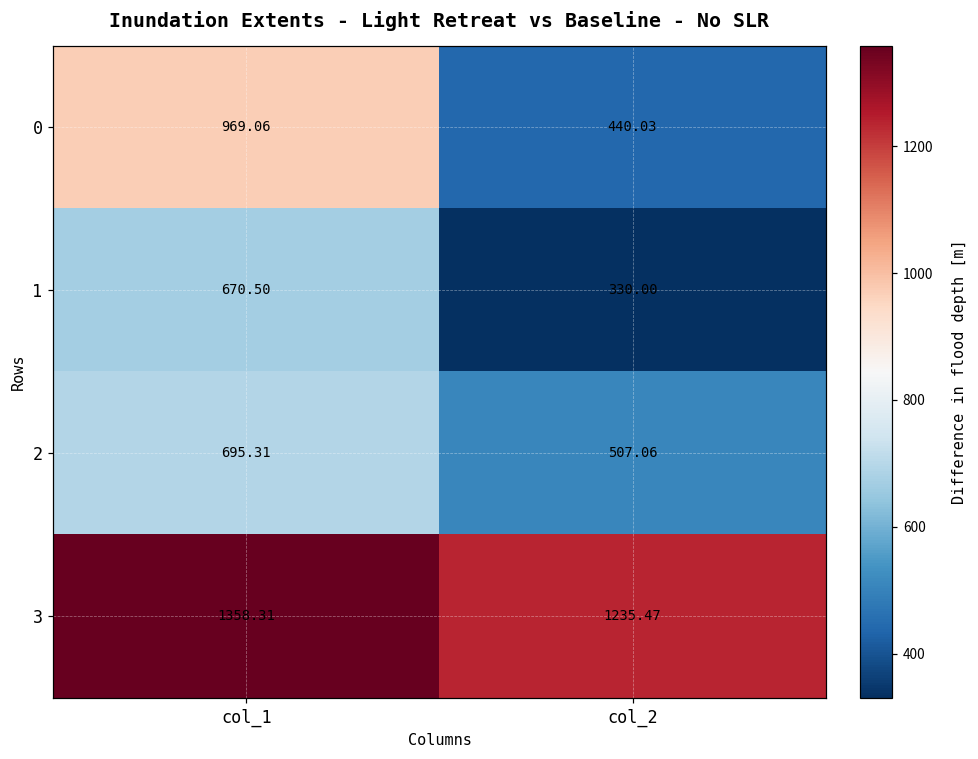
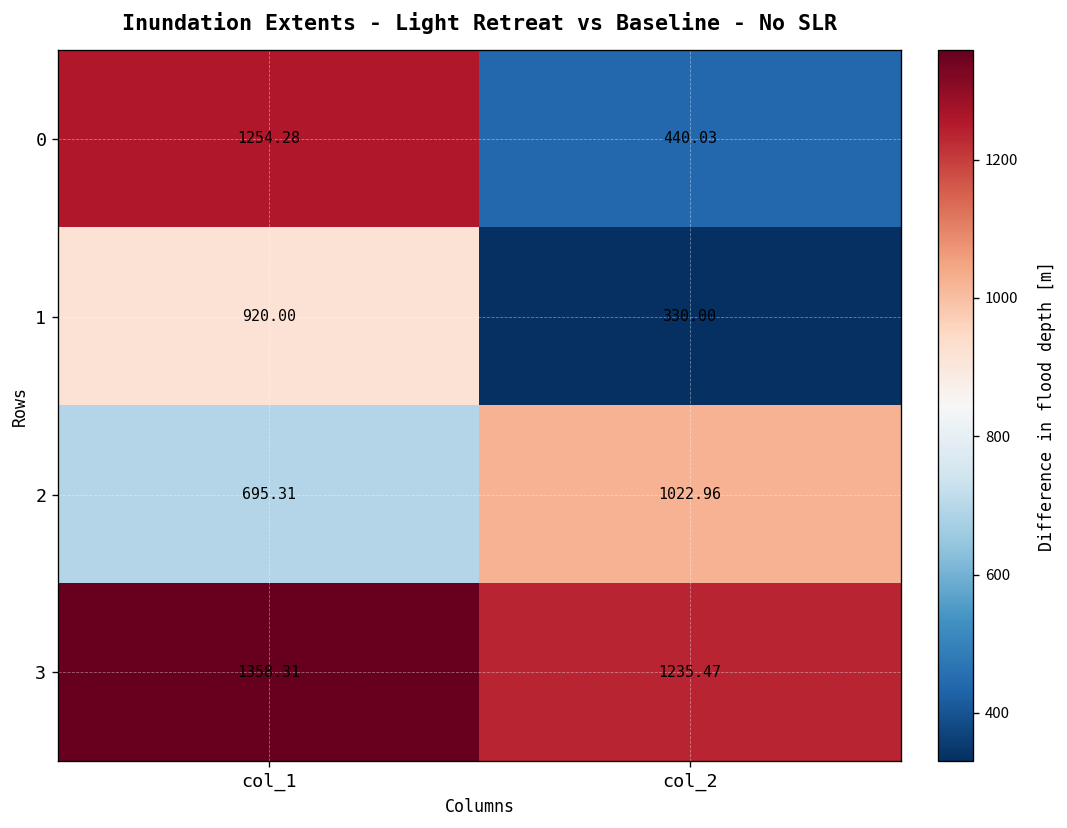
  {
    "0": {
-     "col_1": 969.06,
+     "col_1": 1254.28,
      "col_2": 440.03
    },
    "1": {
-     "col_1": 670.50,
+     "col_1": 920.00,
      "col_2": 330.00
    },
    "2": {
      "col_1": 695.31,
-     "col_2": 507.06
+     "col_2": 1022.96
    },
    "3": {
      "col_1": 1358.31,
      "col_2": 1235.47
    }
  }
